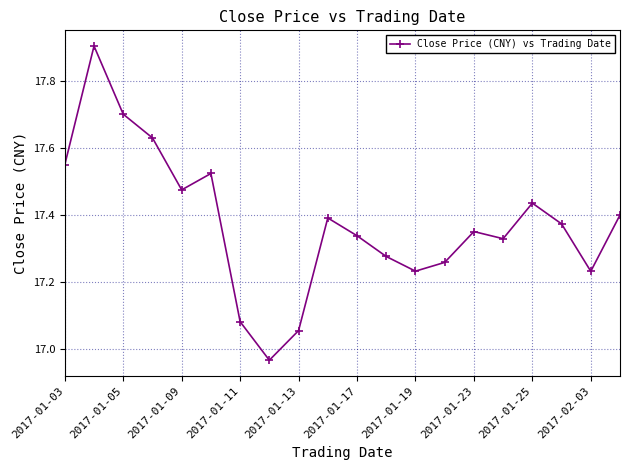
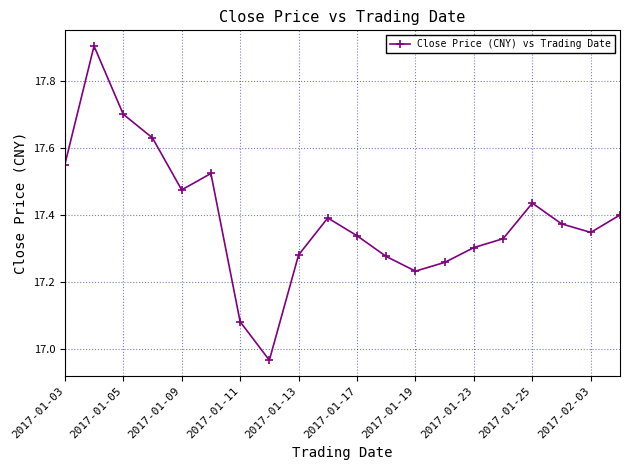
  {
    "2017-01-03": 17.55,
    "2017-01-05": 17.70,
    "2017-01-09": 17.47,
    "2017-01-11": 17.08,
-   "2017-01-13": 17.06,
+   "2017-01-13": 17.28,
    "2017-01-17": 17.34,
    "2017-01-19": 17.23,
-   "2017-01-23": 17.35,
+   "2017-01-23": 17.30,
    "2017-01-25": 17.44,
-   "2017-02-03": 17.23
+   "2017-02-03": 17.35
  }
